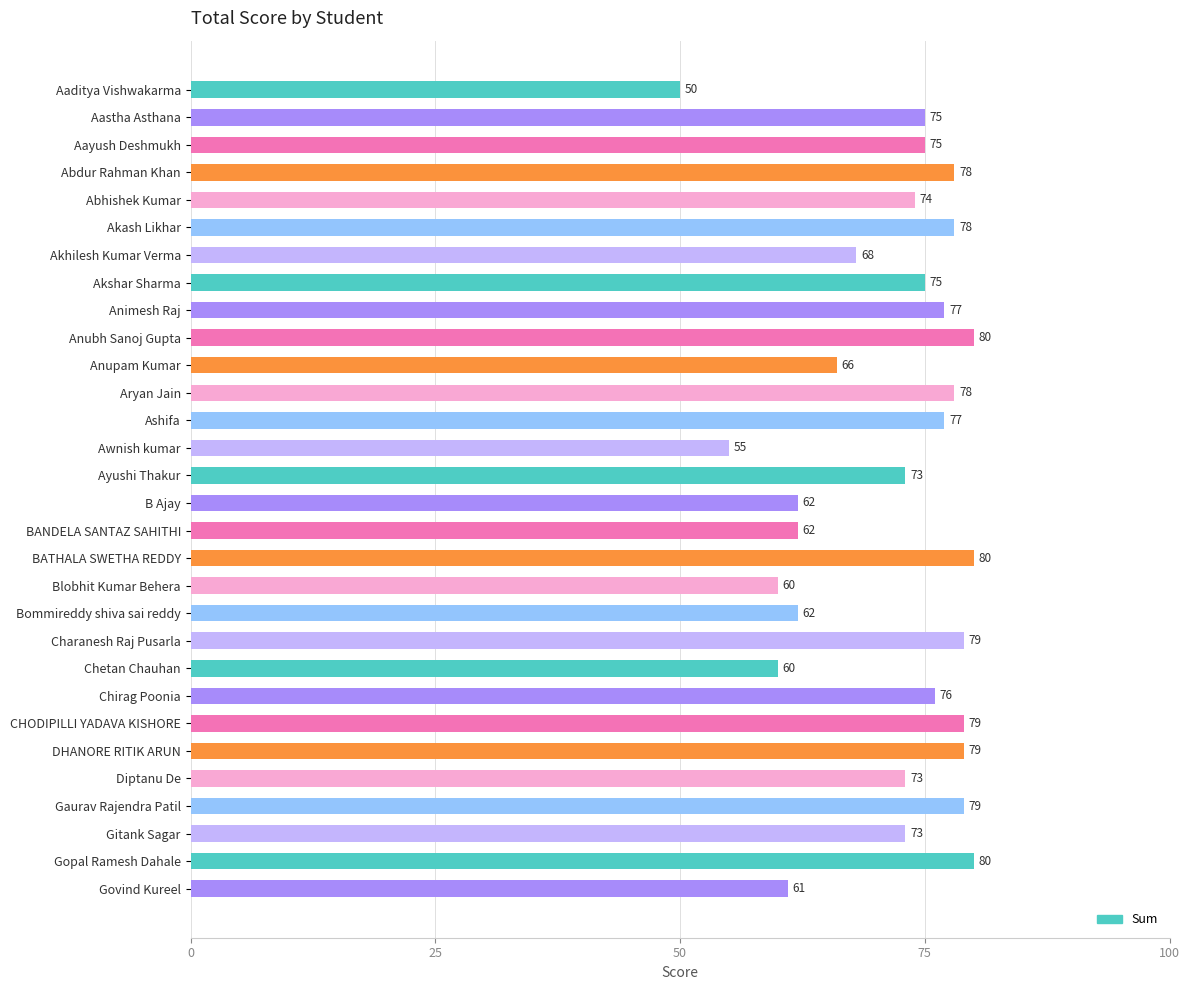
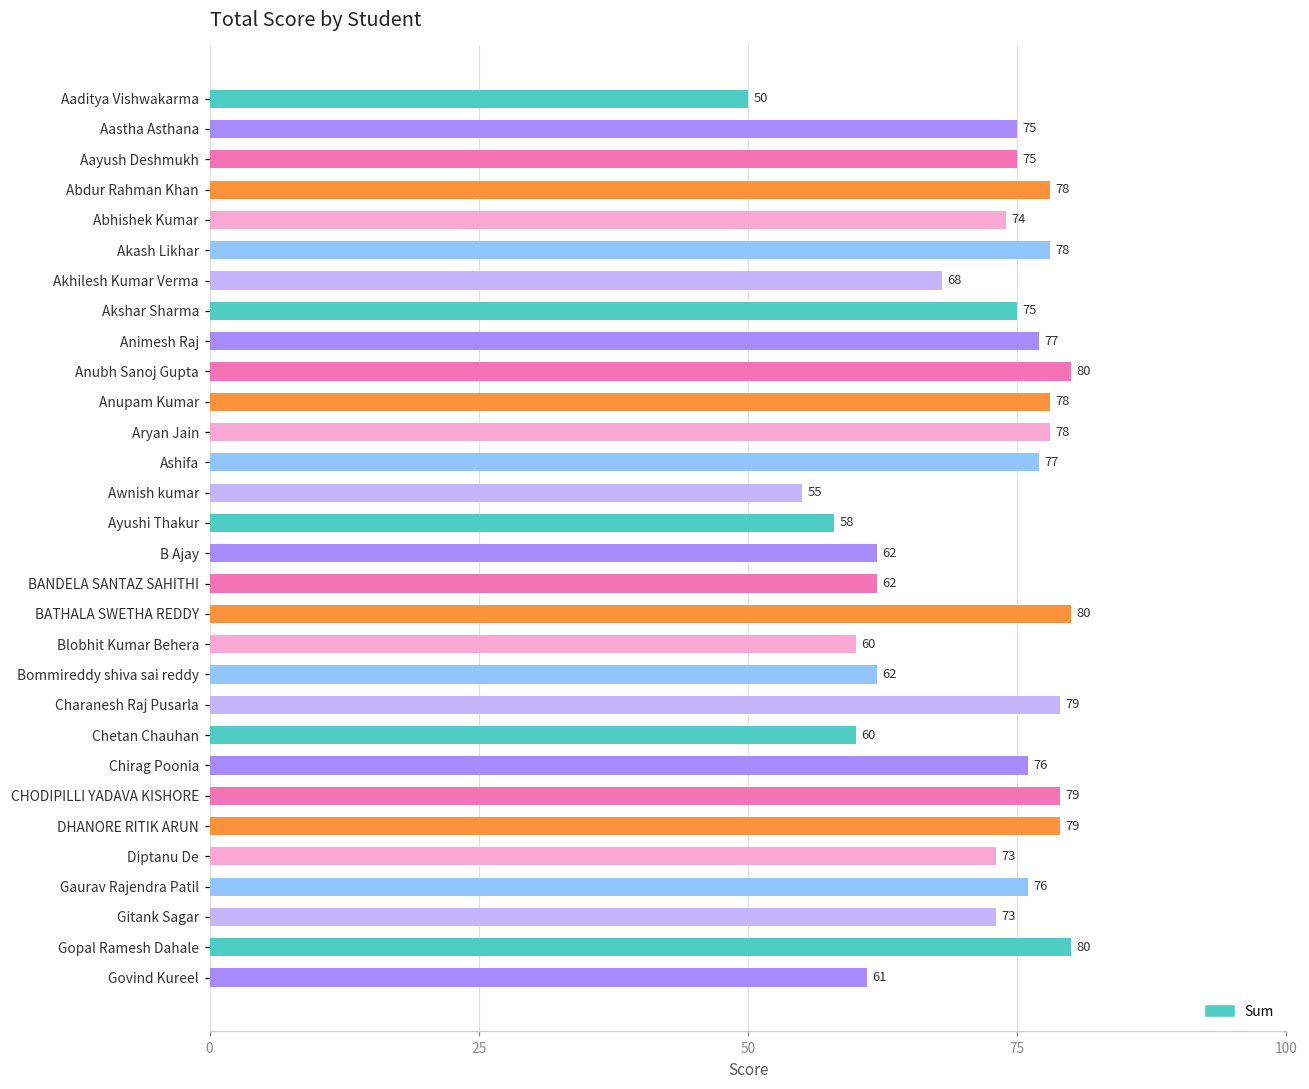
  {
    "Aaditya Vishwakarma": 50,
    "Aastha Asthana": 75,
    "Aayush Deshmukh": 75,
    "Abdur Rahman Khan": 78,
    "Abhishek Kumar": 74,
    "Akash Likhar": 78,
    "Akhilesh Kumar Verma": 68,
    "Akshar Sharma": 75,
    "Animesh Raj": 77,
    "Anubh Sanoj Gupta": 80,
-   "Anupam Kumar": 66,
+   "Anupam Kumar": 78,
    "Aryan Jain": 78,
    "Ashifa": 77,
    "Awnish kumar": 55,
-   "Ayushi Thakur": 73,
+   "Ayushi Thakur": 58,
    "B Ajay": 62,
    "BANDELA SANTAZ SAHITHI": 62,
    "BATHALA SWETHA REDDY": 80,
    "Blobhit Kumar Behera": 60,
    "Bommireddy shiva sai reddy": 62,
    "Charanesh Raj Pusarla": 79,
    "Chetan Chauhan": 60,
    "Chirag Poonia": 76,
    "CHODIPILLI YADAVA KISHORE": 79,
    "DHANORE RITIK ARUN": 79,
    "Diptanu De": 73,
-   "Gaurav Rajendra Patil": 79,
+   "Gaurav Rajendra Patil": 76,
    "Gitank Sagar": 73,
    "Gopal Ramesh Dahale": 80,
    "Govind Kureel": 61
  }
